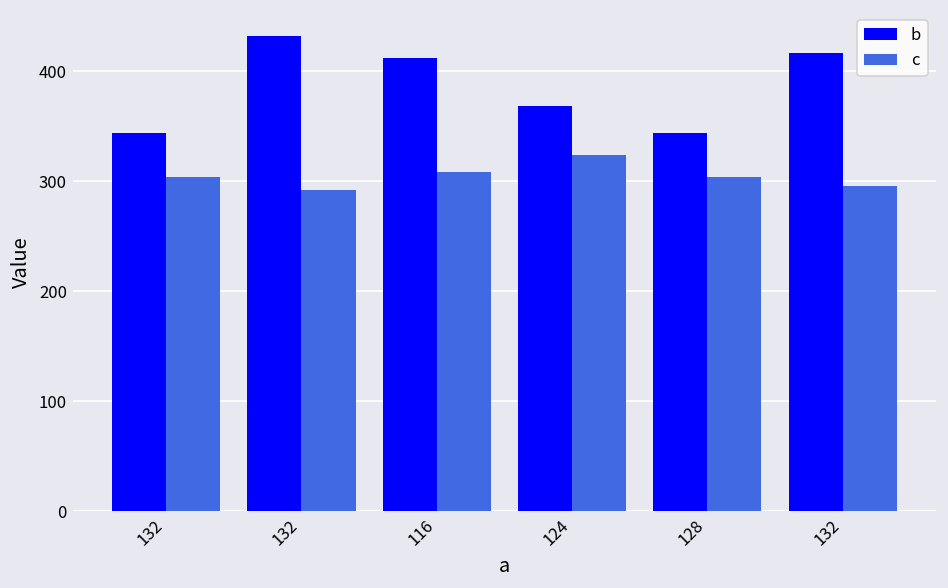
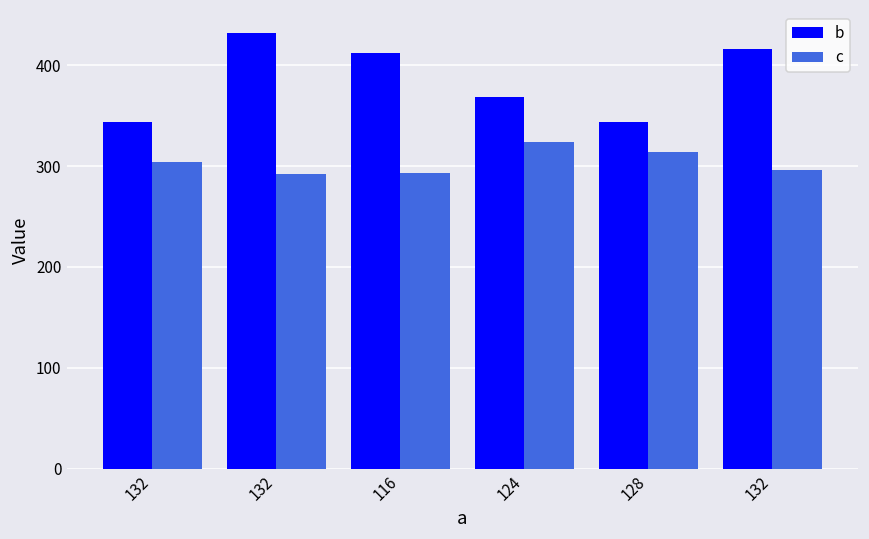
  {
    "b": {
      "116": 410,
      "124": 370,
      "128": 340
    },
    "c": {
-     "116": 310,
+     "116": 290,
      "124": 320,
-     "128": 300
+     "128": 310
    }
  }
